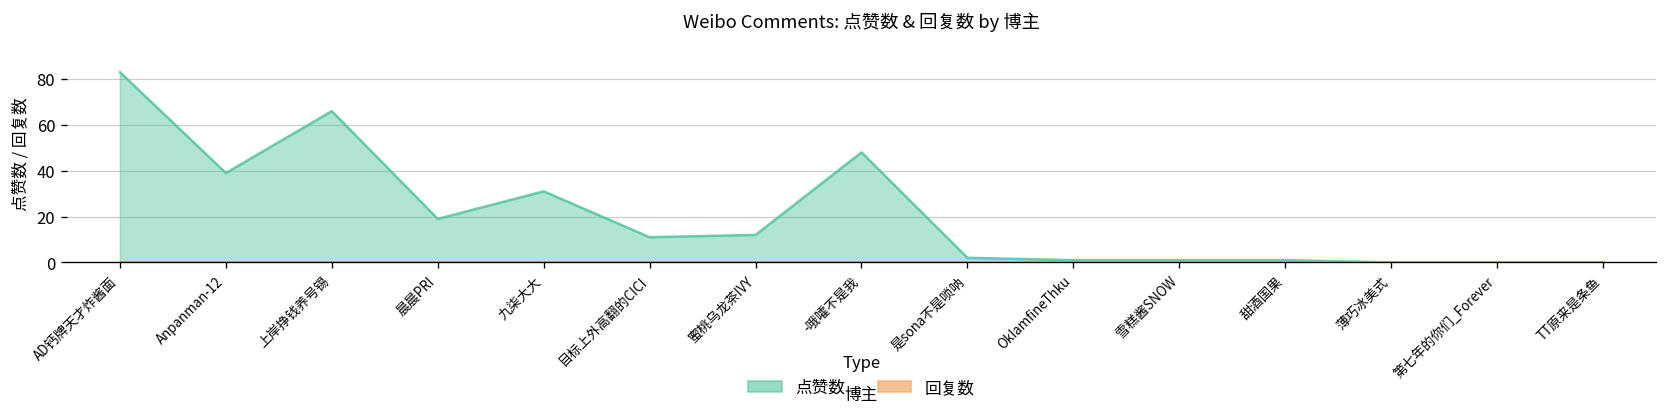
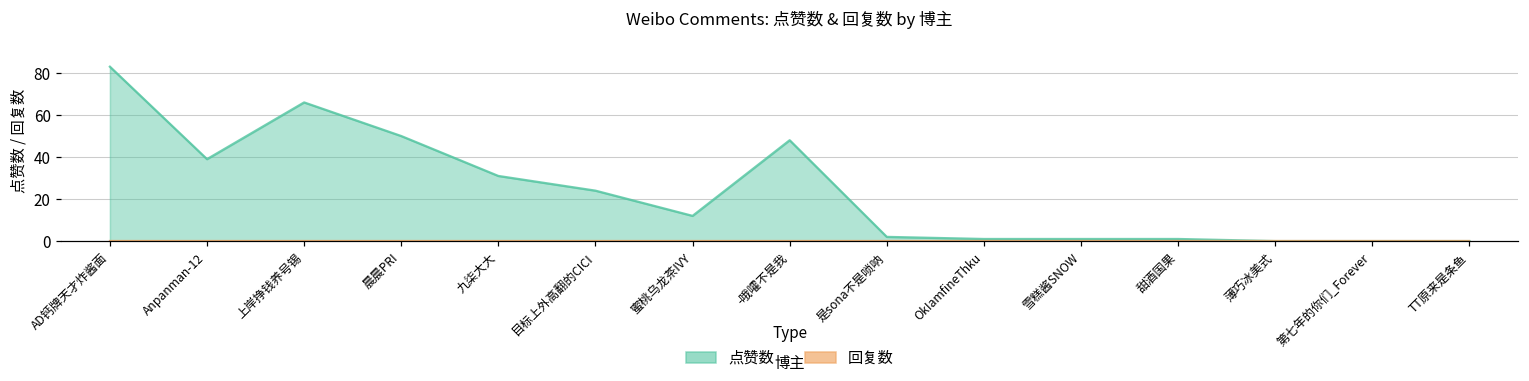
  {
    "点赞数": {
      "AD钙牌天才炸酱面": 83,
      "Anpanman-12": 39,
      "上岸挣钱养号锡": 66,
-     "晨晨PRI": 19,
+     "晨晨PRI": 50,
      "九柒大大": 31,
-     "目标上外高翻的CICI": 11,
+     "目标上外高翻的CICI": 24,
      "蜜桃乌龙茶IVY": 12,
      "-哦嚯不是我": 48,
      "是sona不是唢呐": 2
    },
    "回复数": {
      "AD钙牌天才炸酱面": 0,
      "Anpanman-12": 0,
      "上岸挣钱养号锡": 0,
      "晨晨PRI": 0,
      "九柒大大": 0,
      "目标上外高翻的CICI": 0,
      "蜜桃乌龙茶IVY": 0,
      "-哦嚯不是我": 0,
      "是sona不是唢呐": 0
    }
  }
